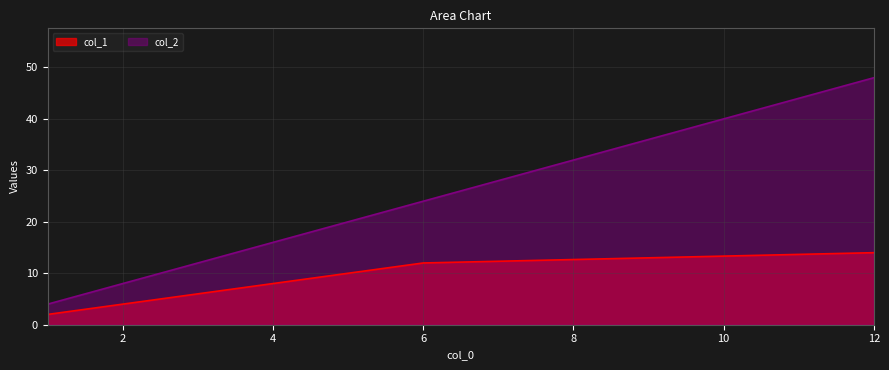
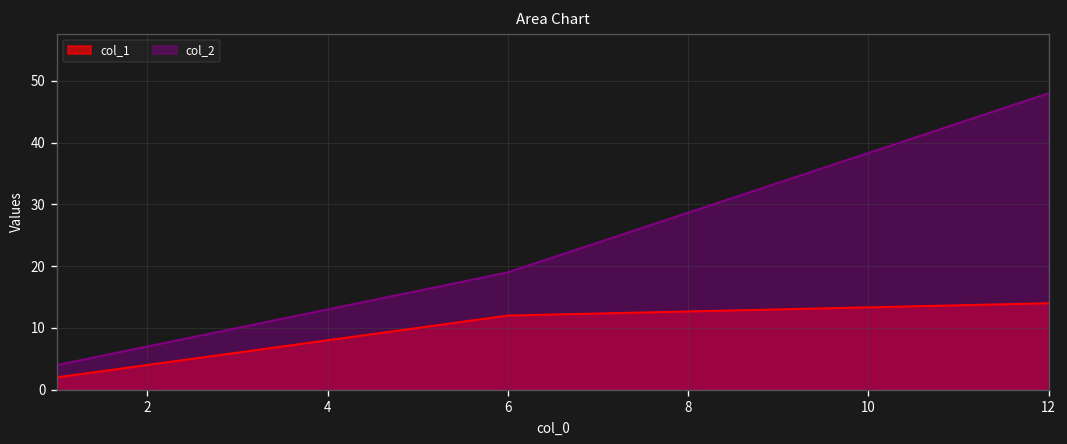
  {
    "col_1": {
      "6": 12,
      "12": 14
    },
    "col_2": {
-     "6": 24,
+     "6": 19,
      "12": 48
    }
  }
